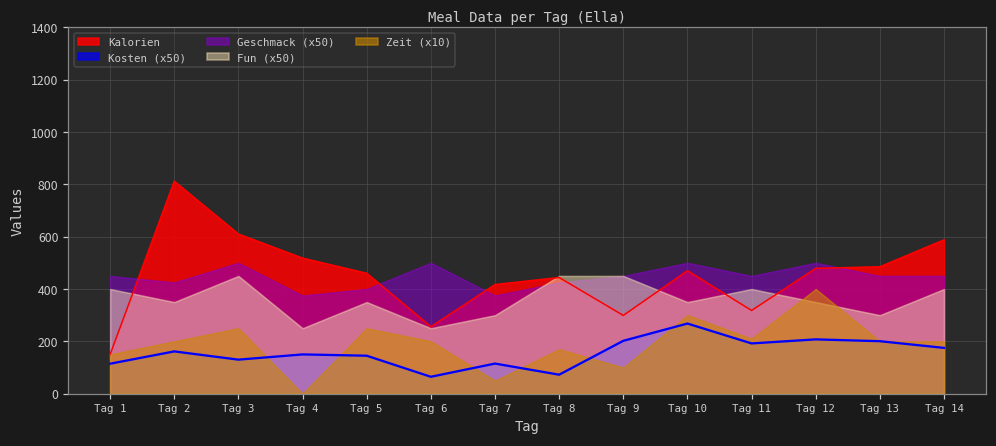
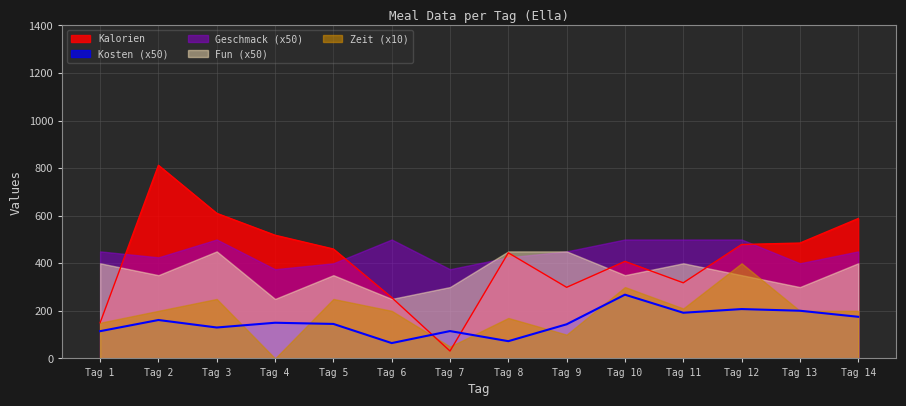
  {
    "Kalorien": {
      "Tag 2": 810,
      "Tag 3": 610,
      "Tag 4": 520,
      "Tag 5": 460,
-     "Tag 7": 420,
+     "Tag 7": 30,
      "Tag 9": 300,
-     "Tag 10": 470,
+     "Tag 10": 410,
      "Tag 11": 320,
      "Tag 12": 480,
      "Tag 13": 490,
      "Tag 14": 590
    },
    "Kosten (x50)": {
      "Tag 1": 110,
      "Tag 2": 160,
      "Tag 3": 130,
      "Tag 4": 150,
      "Tag 5": 150,
      "Tag 6": 60,
      "Tag 7": 110,
      "Tag 8": 70,
-     "Tag 9": 200,
+     "Tag 9": 140,
      "Tag 10": 270,
      "Tag 11": 190,
      "Tag 12": 210,
      "Tag 14": 180
    },
    "Geschmack (x50)": {
      "Tag 1": 450,
      "Tag 2": 430,
      "Tag 3": 500,
      "Tag 4": 380,
      "Tag 5": 400,
      "Tag 6": 500,
      "Tag 7": 380,
      "Tag 8": 430,
      "Tag 10": 500,
-     "Tag 11": 450,
+     "Tag 11": 500,
      "Tag 12": 500,
-     "Tag 13": 450,
+     "Tag 13": 400,
      "Tag 14": 450
    },
    "Fun (x50)": {
      "Tag 1": 400,
      "Tag 2": 350,
      "Tag 3": 450,
      "Tag 4": 250,
      "Tag 5": 350,
      "Tag 7": 300,
      "Tag 10": 350,
      "Tag 11": 400,
      "Tag 12": 350,
      "Tag 13": 300,
      "Tag 14": 400
    },
    "Zeit (x10)": {
      "Tag 2": 200,
      "Tag 3": 250,
      "Tag 4": 0,
      "Tag 5": 250,
      "Tag 6": 200,
      "Tag 7": 50,
      "Tag 8": 170,
      "Tag 9": 100,
      "Tag 10": 300,
      "Tag 11": 210,
      "Tag 12": 400,
      "Tag 14": 200
    }
  }
